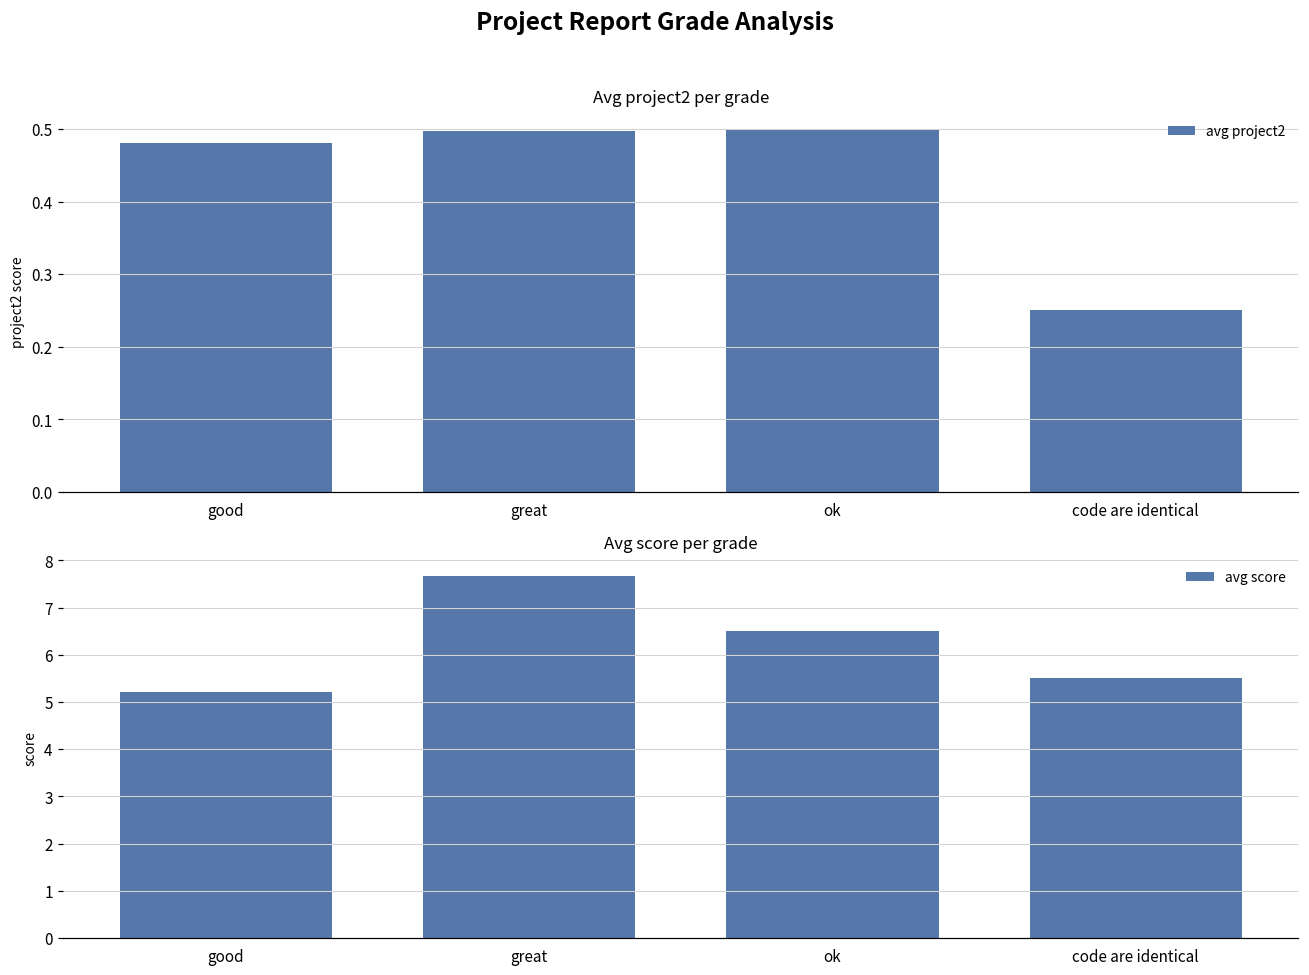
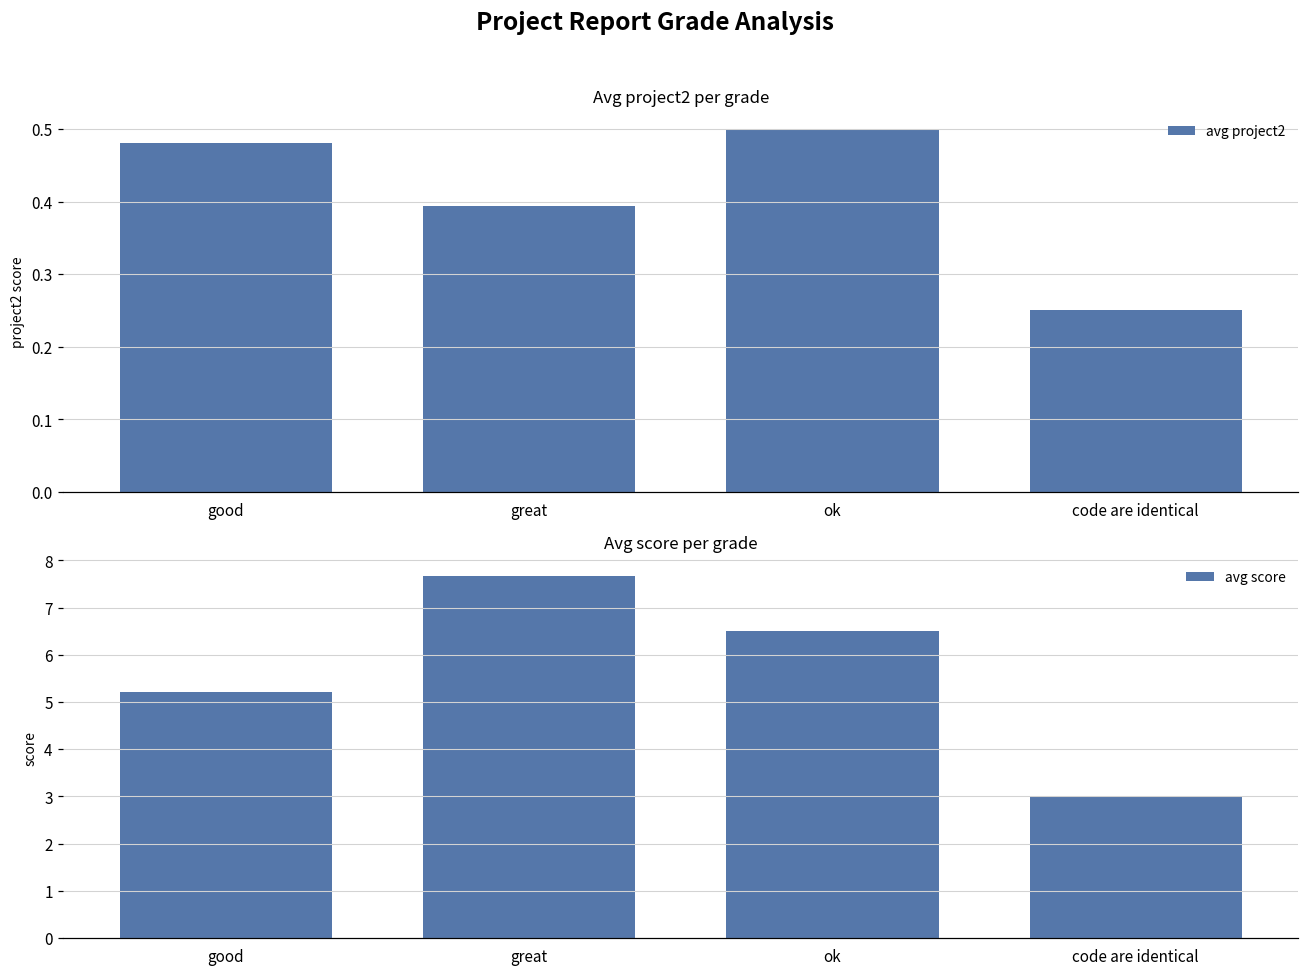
  {
    "Avg project2 per grade": {
      "good": 0.48,
-     "great": 0.50,
+     "great": 0.39,
      "ok": 0.50,
      "code are identical": 0.25
    },
    "Avg score per grade": {
      "good": 5.2,
      "great": 7.7,
      "ok": 6.5,
-     "code are identical": 5.5
+     "code are identical": 3.0
    }
  }
